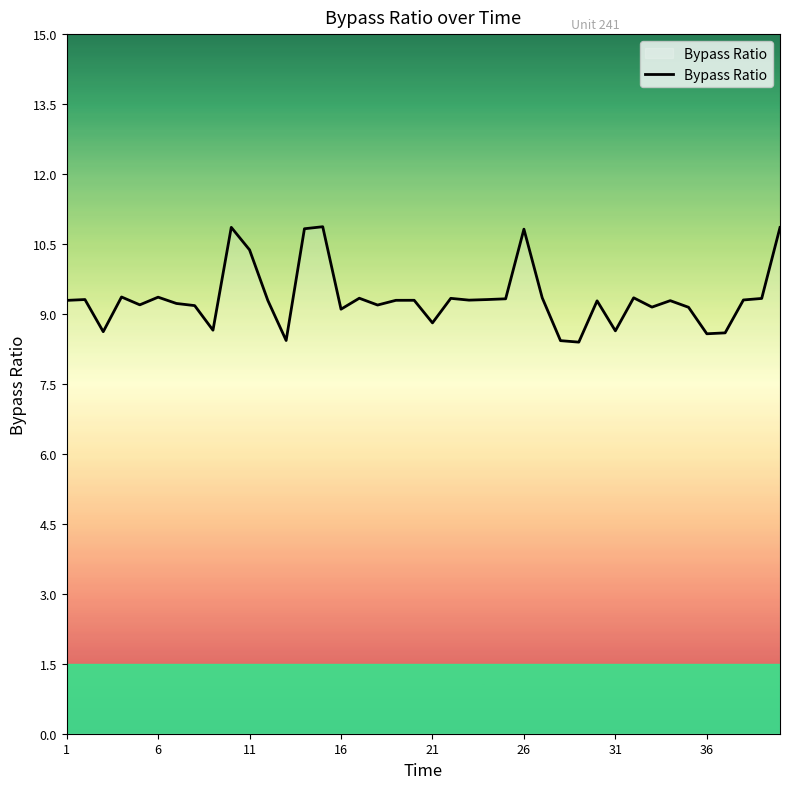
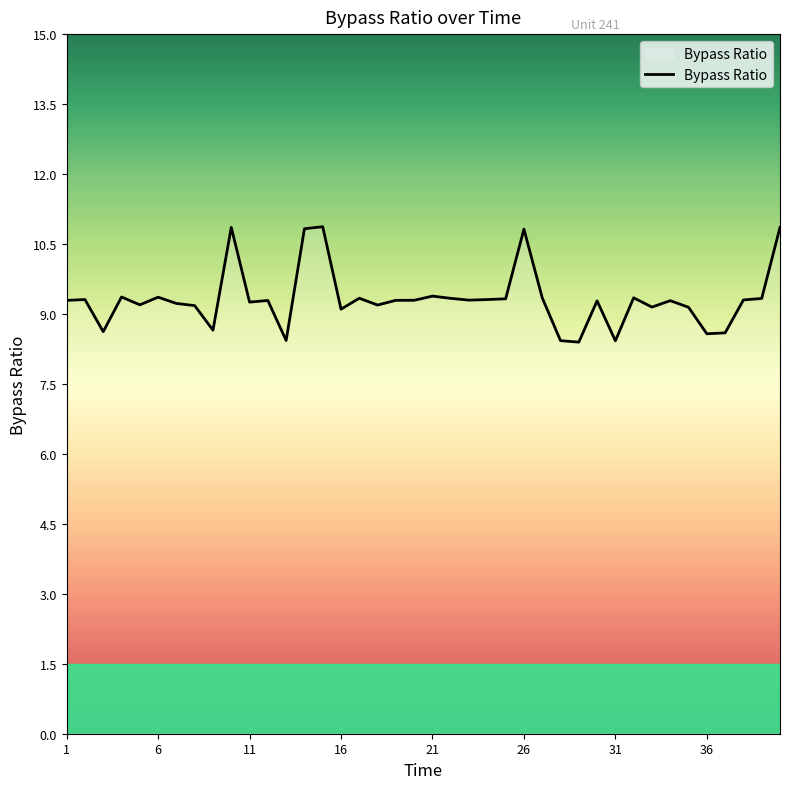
  {
    "1": 9.3,
    "6": 9.4,
-   "11": 10.4,
+   "11": 9.3,
    "16": 9.1,
-   "21": 8.8,
+   "21": 9.4,
    "26": 10.8,
-   "31": 8.6,
+   "31": 8.4,
    "36": 8.6
  }
